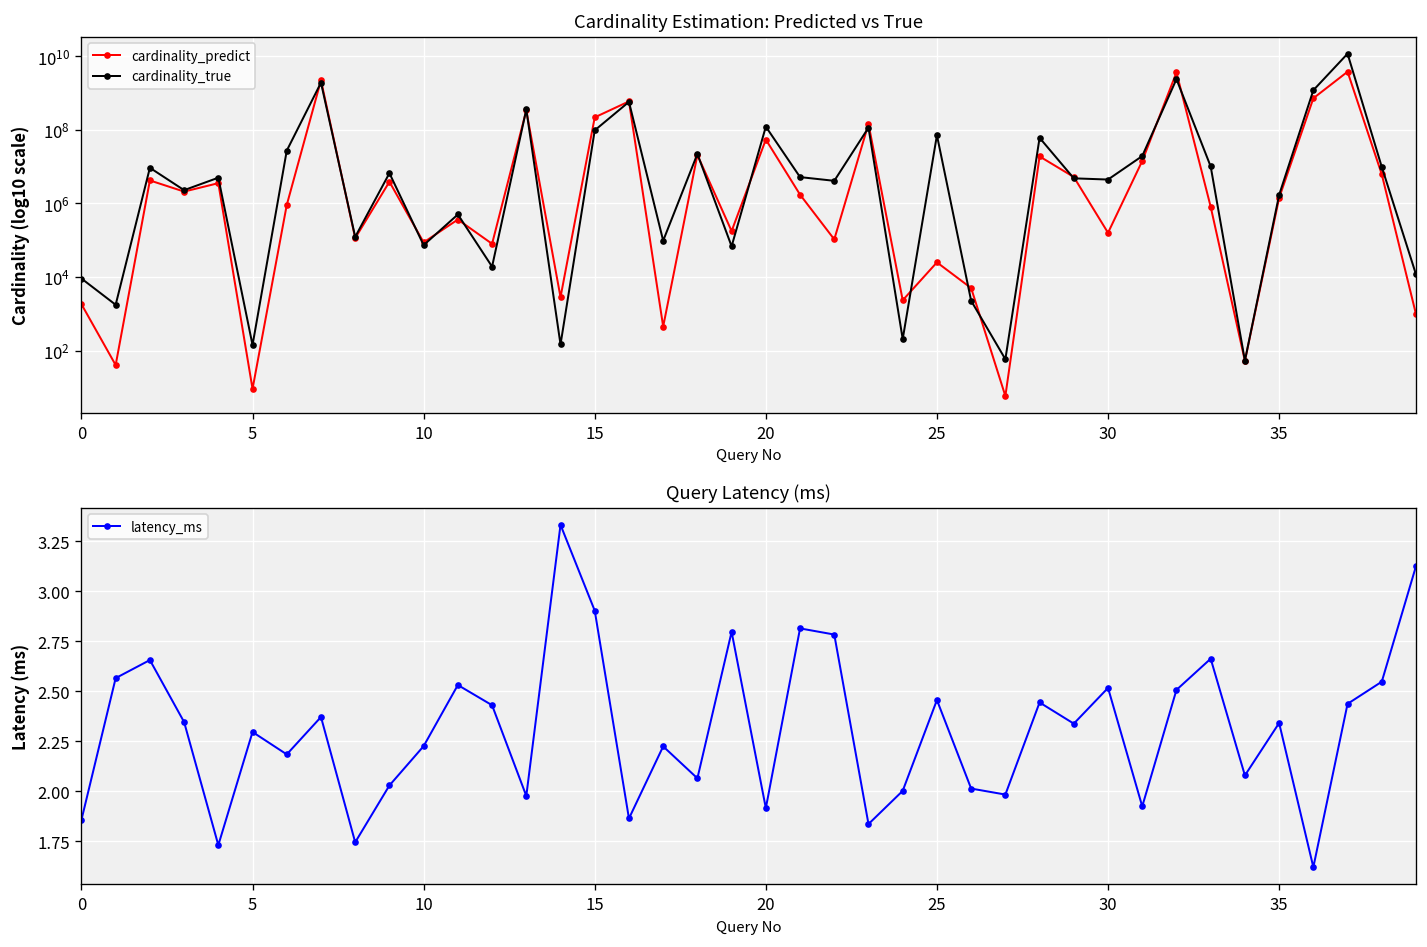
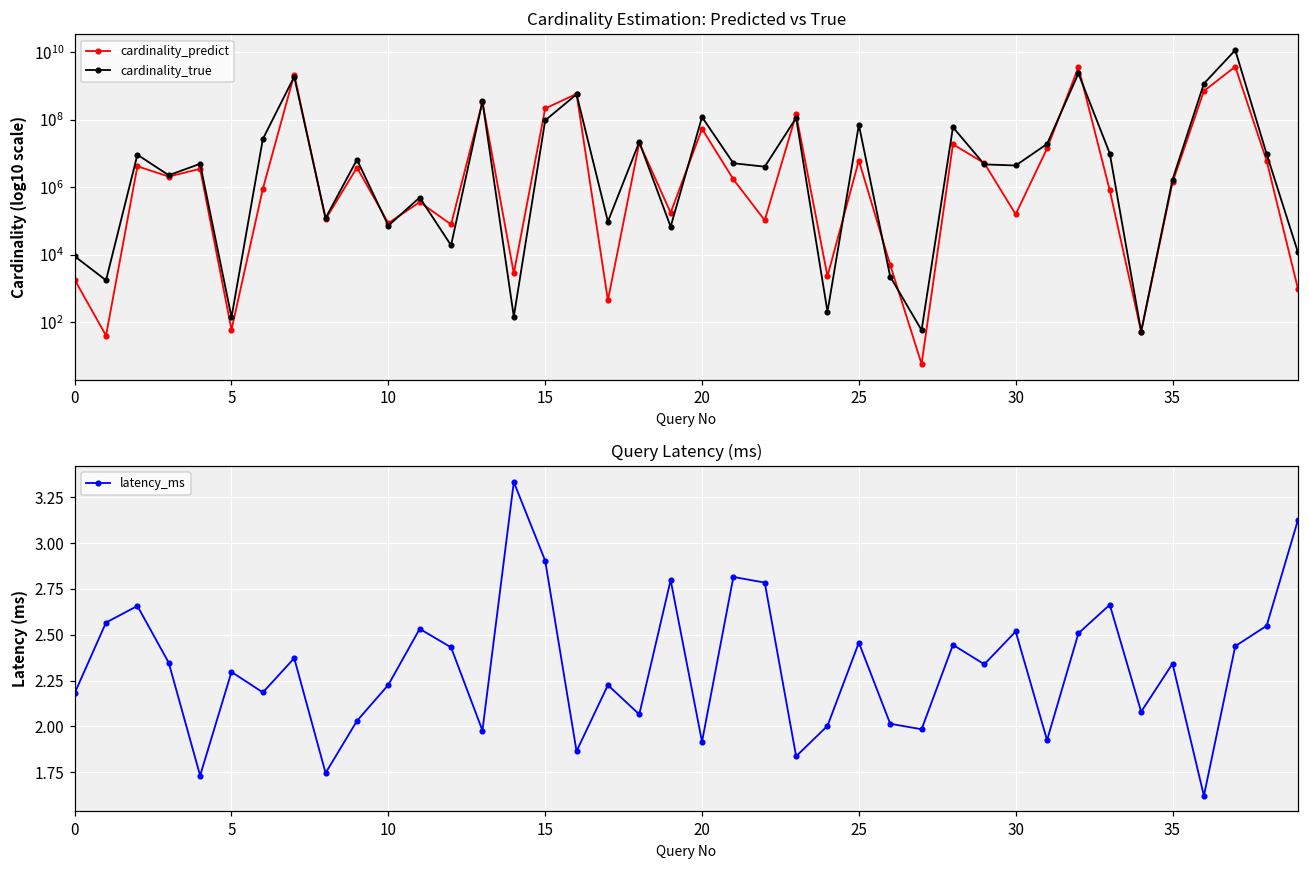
  {
    "Cardinality Estimation: Predicted vs True": {
      "cardinality_predict": {
        "0": 2000,
-       "5": 9,
+       "5": 60,
        "15": 200000000,
        "20": 50000000,
-       "25": 20000,
+       "25": 6000000,
        "30": 200000
      },
      "cardinality_true": {
        "0": 9000,
        "5": 100,
        "15": 100000000,
        "20": 120000000,
        "25": 70000000,
        "30": 4000000
      }
    },
    "Query Latency (ms)": {
-     "0": 1.86,
+     "0": 2.18,
      "5": 2.30,
      "10": 2.23,
      "15": 2.90,
      "20": 1.92,
      "25": 2.46,
      "30": 2.52,
      "35": 2.34
    }
  }
